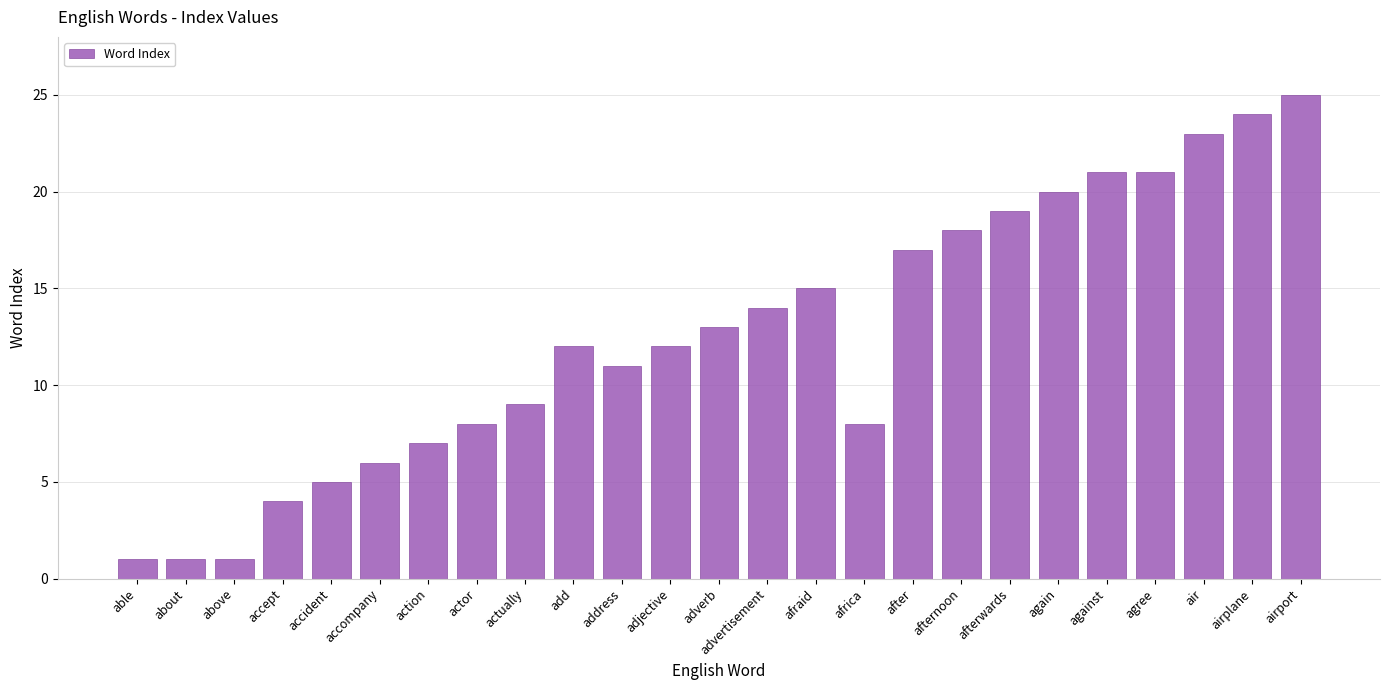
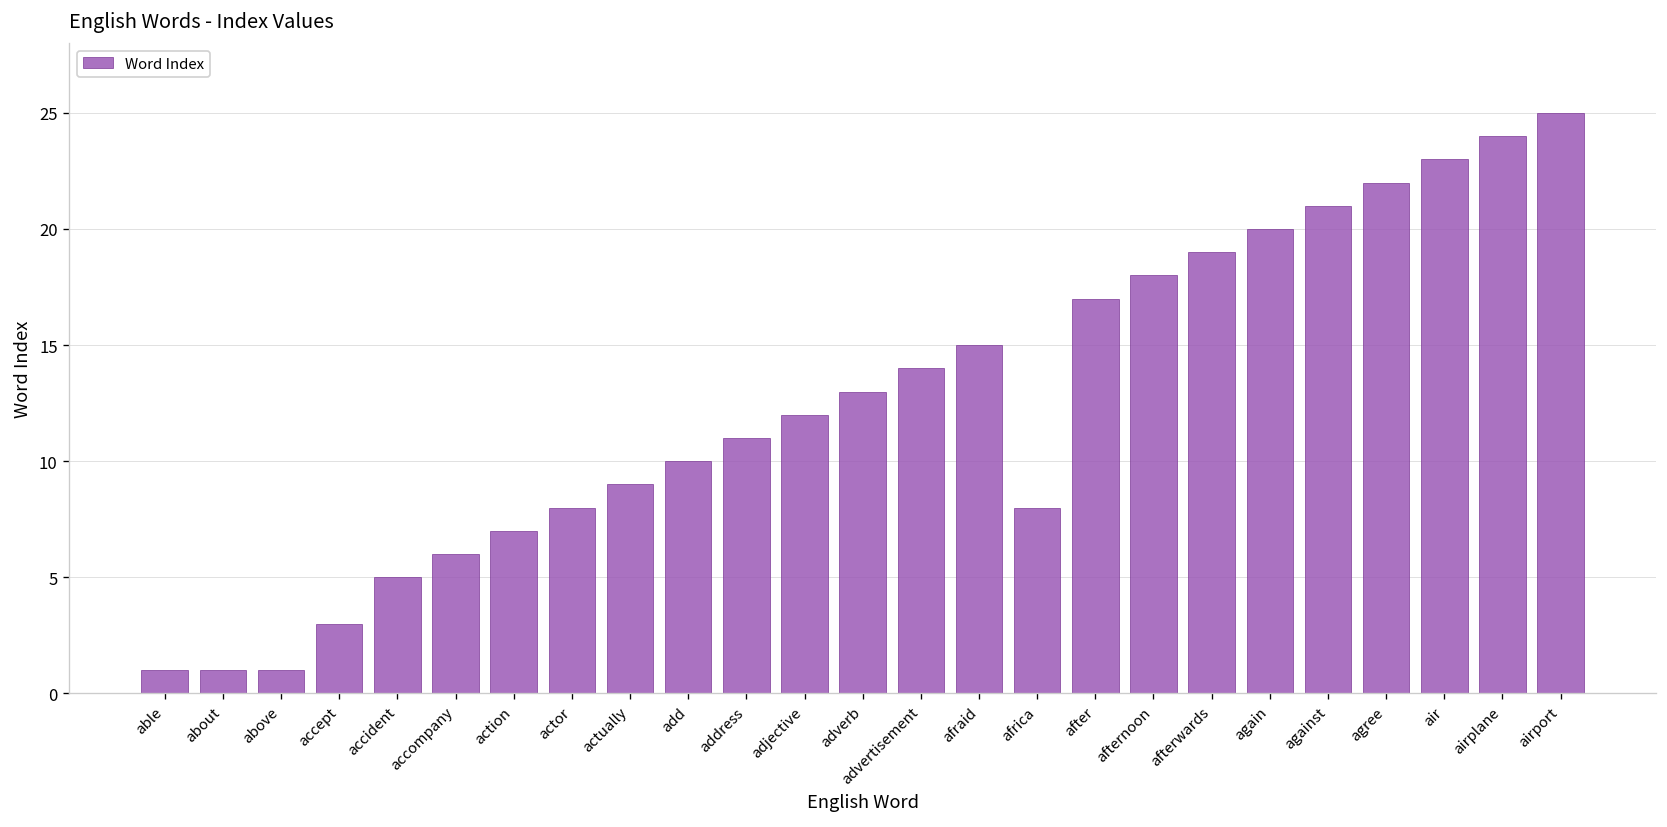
  {
    "able": 1,
    "about": 1,
    "above": 1,
-   "accept": 4,
+   "accept": 3,
    "accident": 5,
    "accompany": 6,
    "action": 7,
    "actor": 8,
    "actually": 9,
-   "add": 12,
+   "add": 10,
    "address": 11,
    "adjective": 12,
    "adverb": 13,
    "advertisement": 14,
    "afraid": 15,
    "africa": 8,
    "after": 17,
    "afternoon": 18,
    "afterwards": 19,
    "again": 20,
    "against": 21,
-   "agree": 21,
+   "agree": 22,
    "air": 23,
    "airplane": 24,
    "airport": 25
  }
